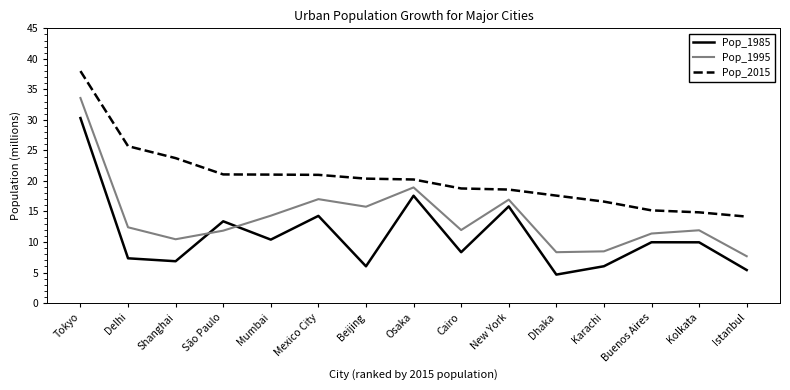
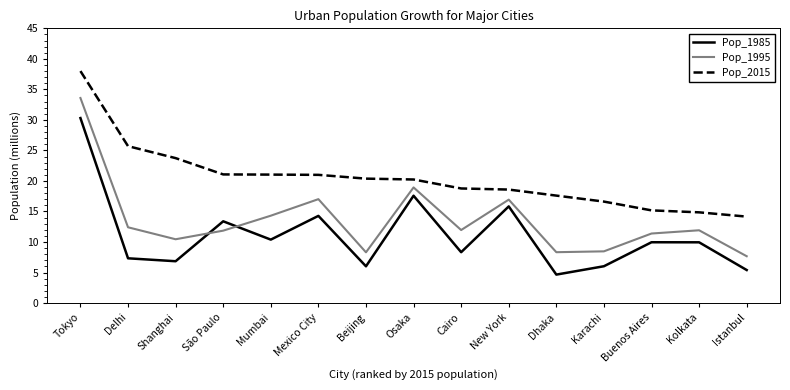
  {
    "Pop_1995": {
      "Tokyo": 34,
      "Delhi": 12,
      "Shanghai": 10,
      "São Paulo": 12,
      "Mumbai": 14,
      "Mexico City": 17,
-     "Beijing": 16,
+     "Beijing": 8,
      "Osaka": 19,
      "Cairo": 12,
      "New York": 17,
      "Dhaka": 8,
      "Karachi": 8,
      "Buenos Aires": 11,
      "Kolkata": 12,
      "Istanbul": 8
    }
  }
